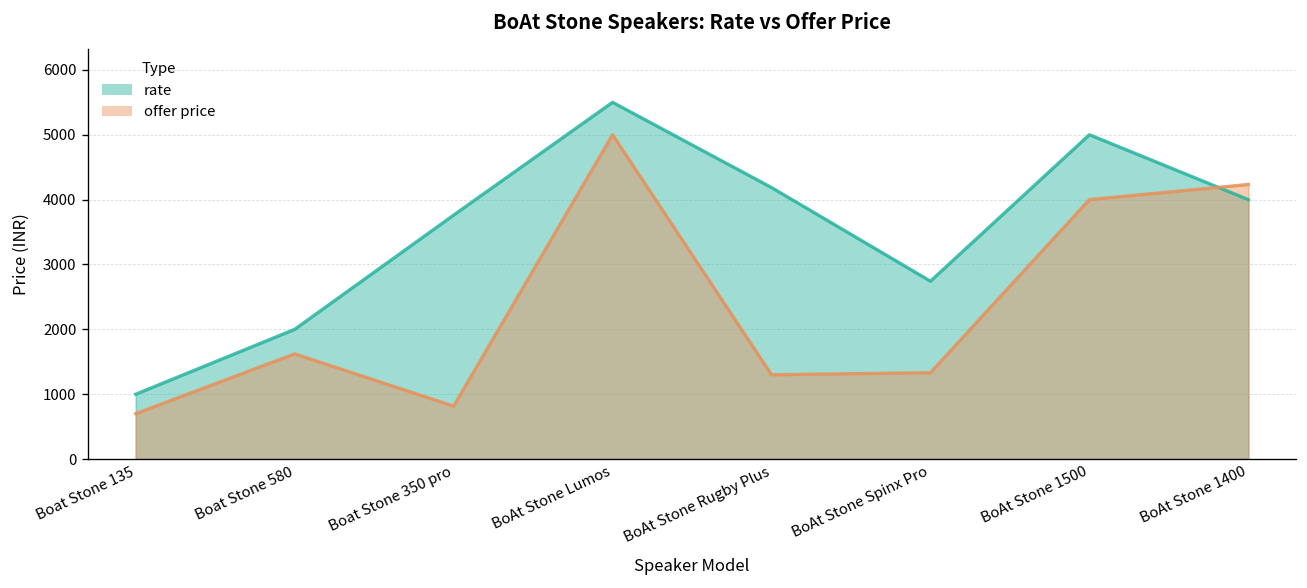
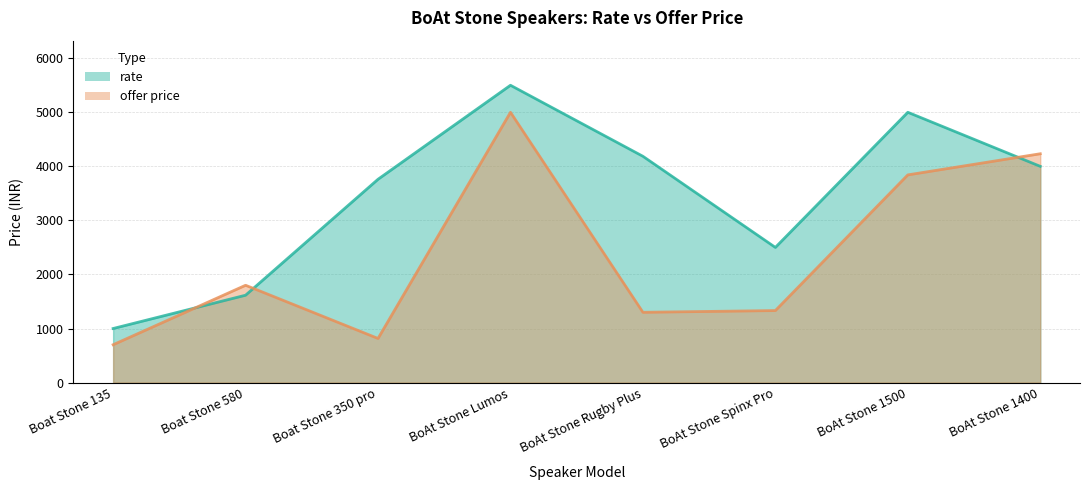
  {
    "rate": {
      "Boat Stone 135": 1000,
-     "Boat Stone 580": 2000,
+     "Boat Stone 580": 1600,
      "Boat Stone 350 pro": 3800,
      "BoAt Stone Lumos": 5500,
      "BoAt Stone Rugby Plus": 4200,
-     "BoAt Stone Spinx Pro": 2700,
+     "BoAt Stone Spinx Pro": 2500,
      "BoAt Stone 1500": 5000,
      "BoAt Stone 1400": 4000
    },
    "offer price": {
      "Boat Stone 135": 700,
-     "Boat Stone 580": 1600,
+     "Boat Stone 580": 1800,
      "Boat Stone 350 pro": 800,
      "BoAt Stone Lumos": 5000,
      "BoAt Stone Rugby Plus": 1300,
      "BoAt Stone Spinx Pro": 1300,
-     "BoAt Stone 1500": 4000,
+     "BoAt Stone 1500": 3800,
      "BoAt Stone 1400": 4200
    }
  }
